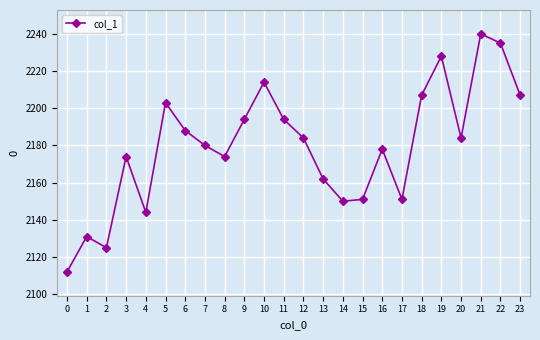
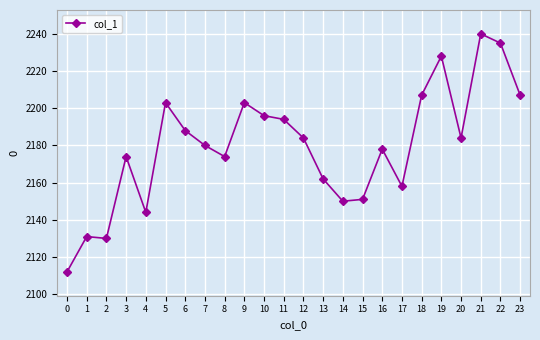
  {
    "0": 2112,
    "1": 2131,
-   "2": 2125,
+   "2": 2130,
    "3": 2174,
    "4": 2144,
    "5": 2203,
    "6": 2188,
    "7": 2180,
    "8": 2174,
-   "9": 2194,
-   "10": 2214,
+   "9": 2203,
+   "10": 2196,
    "11": 2194,
    "12": 2184,
    "13": 2162,
    "14": 2150,
    "15": 2151,
    "16": 2178,
-   "17": 2151,
+   "17": 2158,
    "18": 2207,
    "19": 2228,
    "20": 2184,
    "21": 2240,
    "22": 2235,
    "23": 2207
  }
